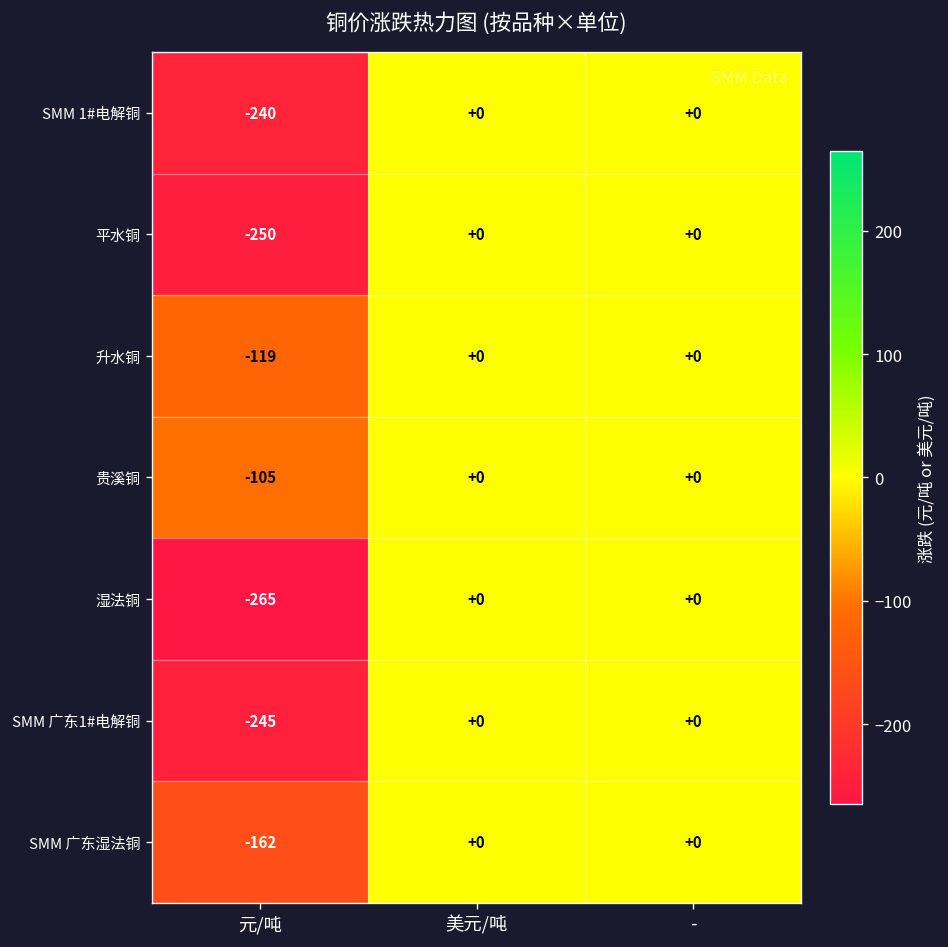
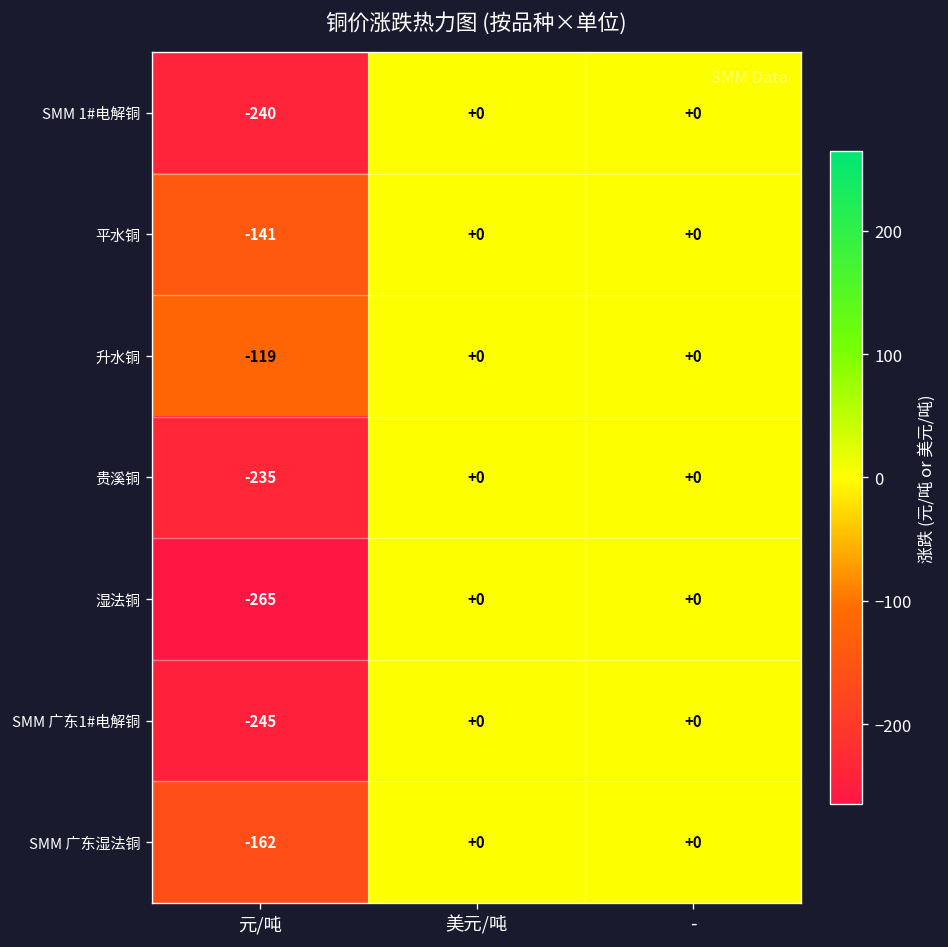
  {
    "SMM 1#电解铜": {
      "元/吨": "-240",
      "美元/吨": "+0"
    },
    "平水铜": {
-     "元/吨": "-250",
+     "元/吨": "-141",
      "美元/吨": "+0",
      "-": "+0"
    },
    "升水铜": {
      "元/吨": "-119",
      "美元/吨": "+0",
      "-": "+0"
    },
    "贵溪铜": {
-     "元/吨": "-105",
+     "元/吨": "-235",
      "美元/吨": "+0",
      "-": "+0"
    },
    "湿法铜": {
      "元/吨": "-265",
      "美元/吨": "+0",
      "-": "+0"
    },
    "SMM 广东1#电解铜": {
      "元/吨": "-245",
      "美元/吨": "+0",
      "-": "+0"
    },
    "SMM 广东湿法铜": {
      "元/吨": "-162",
      "美元/吨": "+0",
      "-": "+0"
    }
  }
